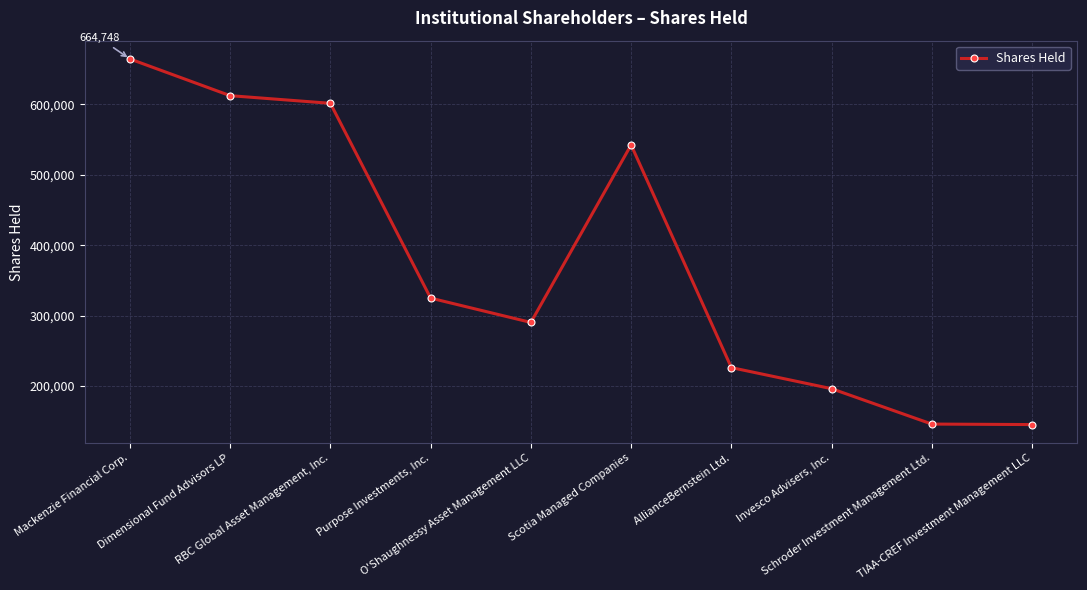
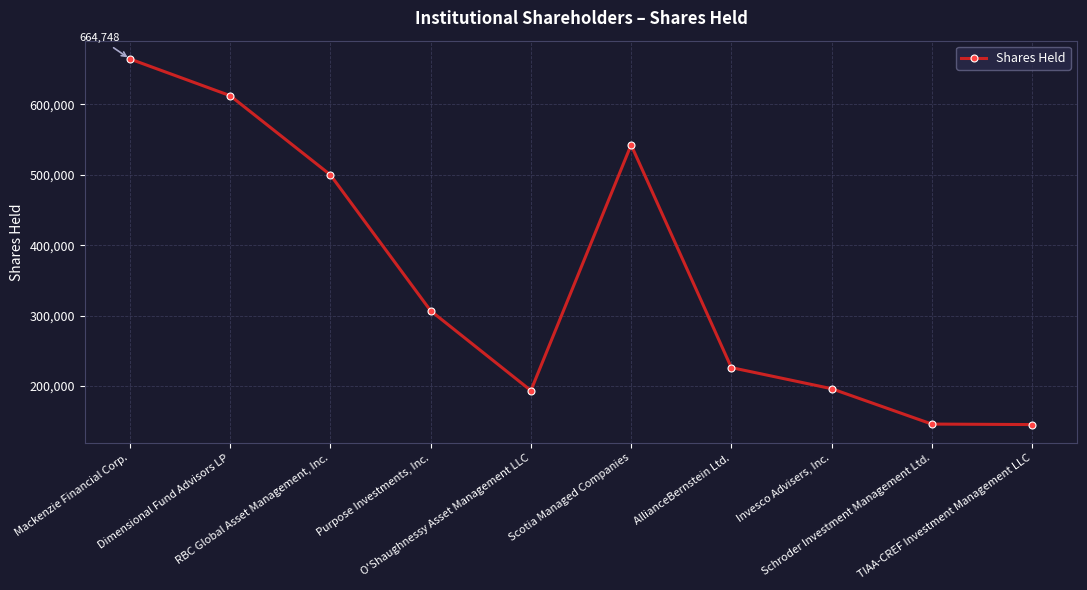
  {
    "Dimensional Fund Advisors LP": "610,000",
-   "RBC Global Asset Management, Inc.": "600,000",
-   "Purpose Investments, Inc.": "320,000",
-   "O'Shaughnessy Asset Management LLC": "290,000",
+   "RBC Global Asset Management, Inc.": "500,000",
+   "Purpose Investments, Inc.": "310,000",
+   "O'Shaughnessy Asset Management LLC": "190,000",
    "Scotia Managed Companies": "540,000",
    "AllianceBernstein Ltd.": "230,000",
    "Invesco Advisers, Inc.": "200,000",
    "Schroder Investment Management Ltd.": "150,000",
    "TIAA-CREF Investment Management LLC": "140,000"
  }
